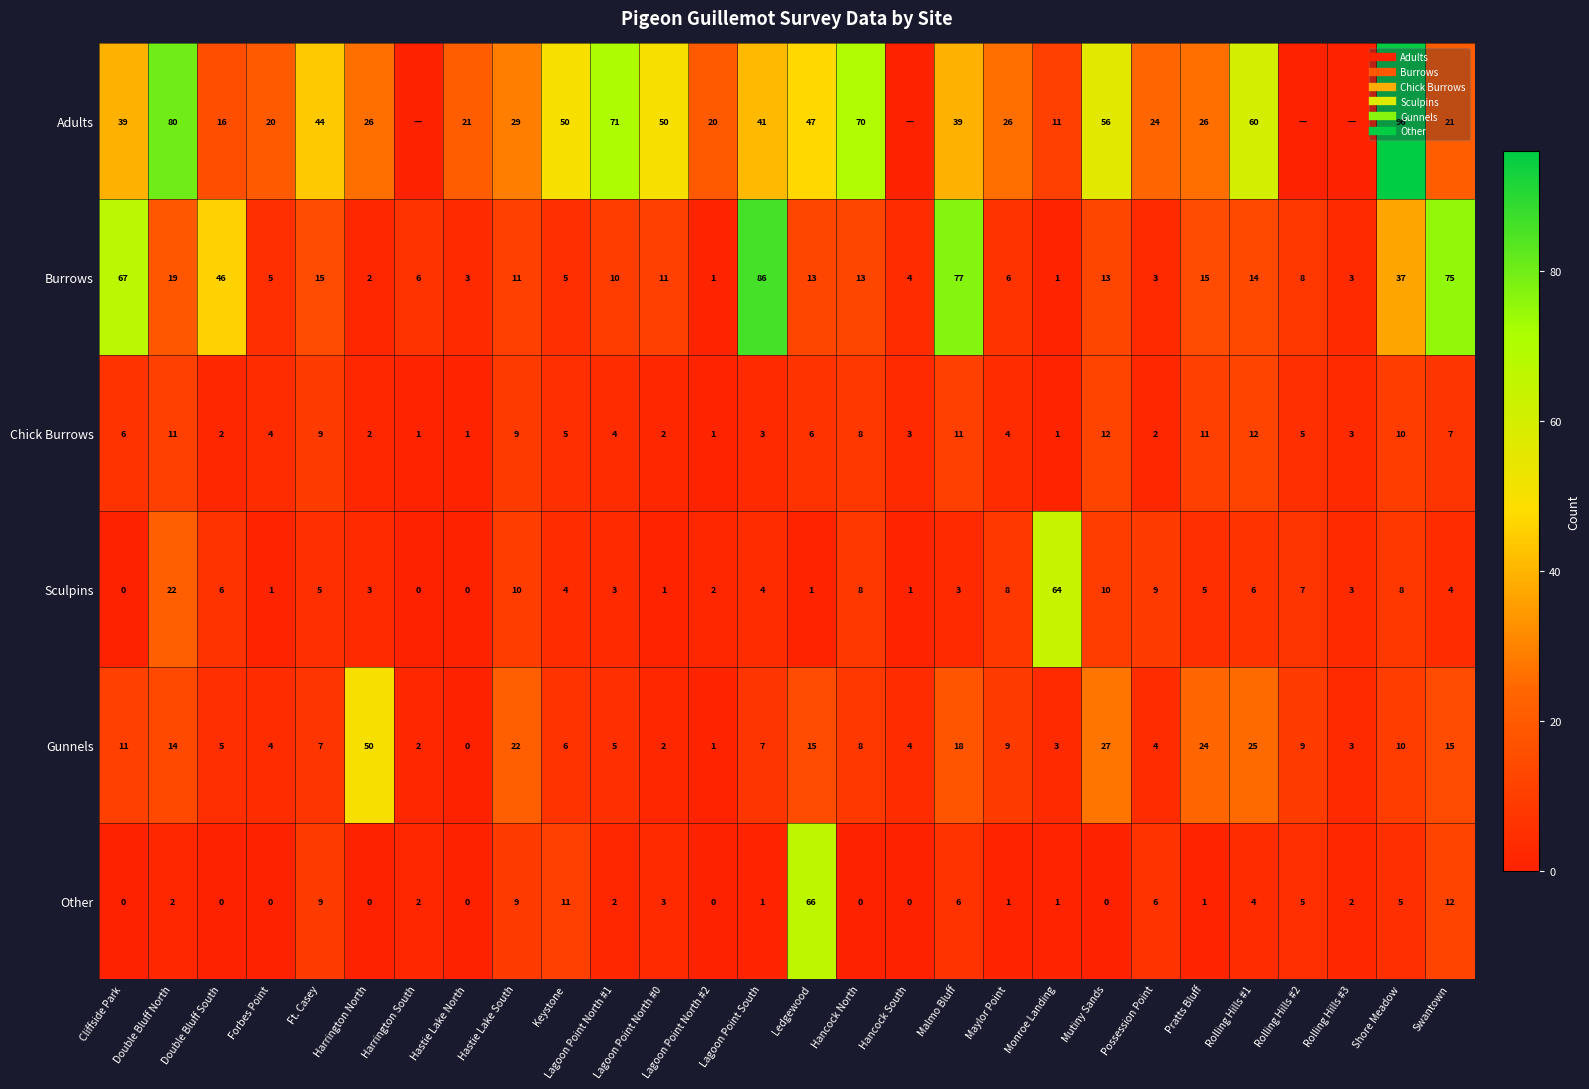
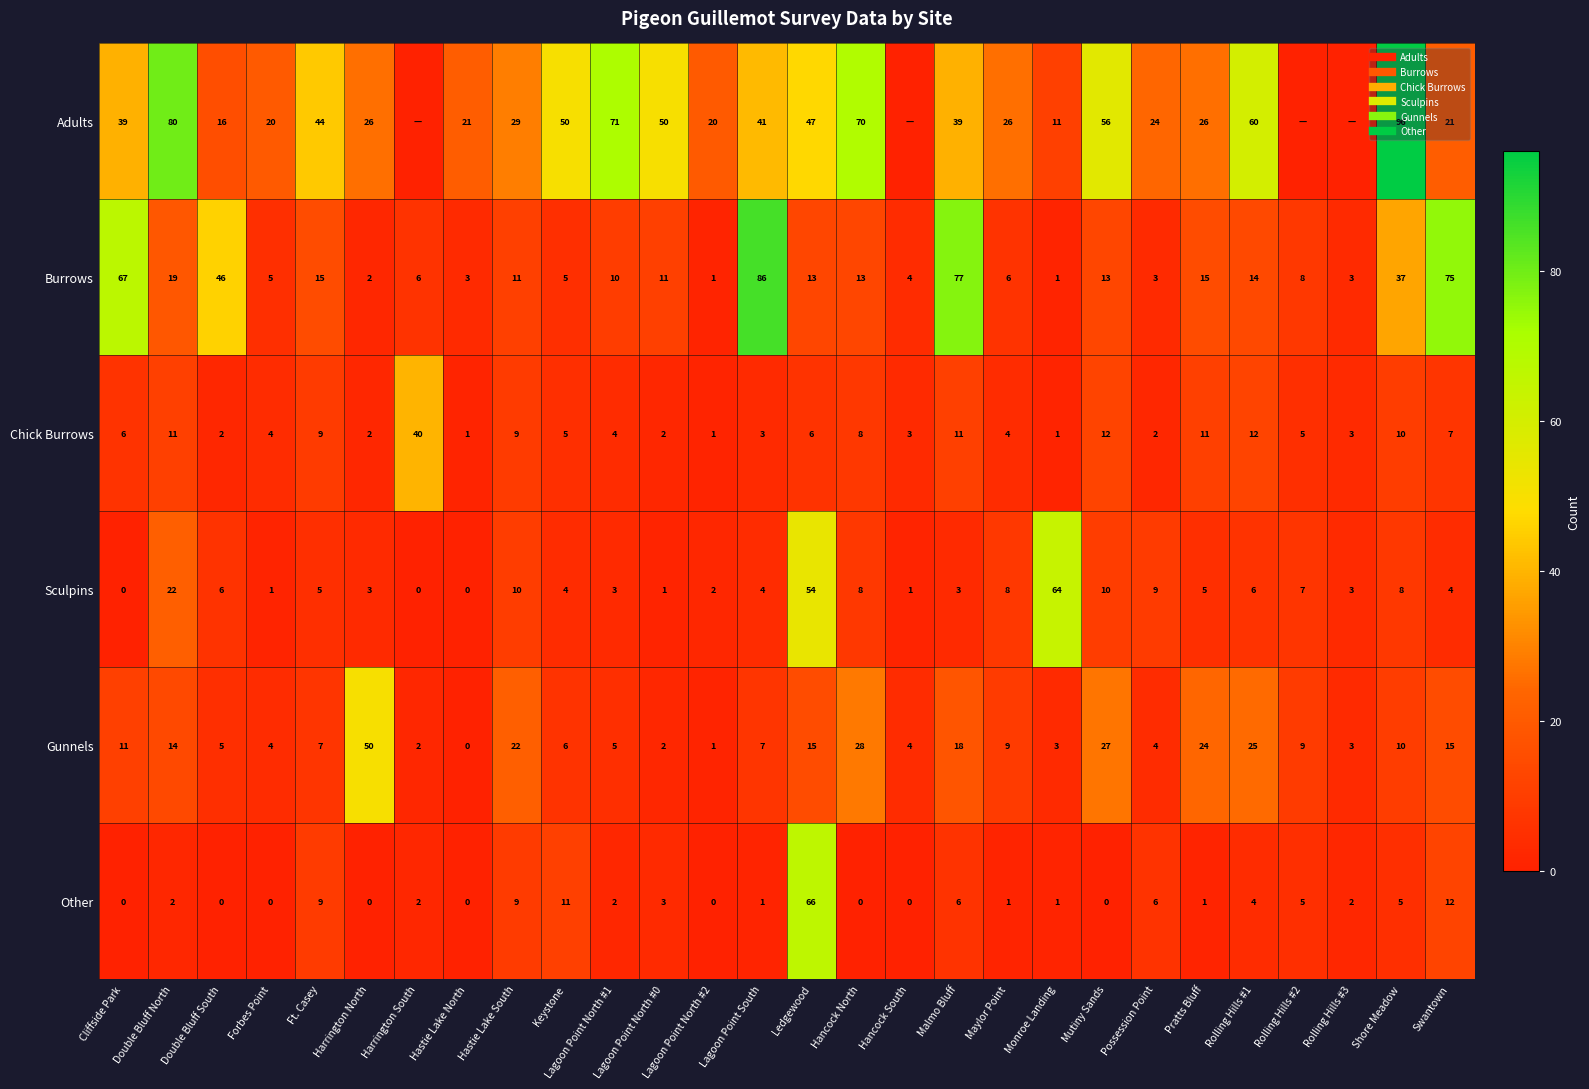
  {
    "Adults": {
      "Cliffside Park": 39,
      "Double Bluff North": 80,
      "Double Bluff South": 16,
      "Forbes Point": 20,
      "Ft. Casey": 44,
      "Harrington North": 26,
      "Hastie Lake North": 21,
      "Hastie Lake South": 29,
      "Keystone": 50,
      "Lagoon Point North #1": 71,
      "Lagoon Point North #0": 50,
      "Lagoon Point North #2": 20,
      "Lagoon Point South": 41,
      "Ledgewood": 47,
      "Hancock North": 70,
      "Malmo Bluff": 39,
      "Maylor Point": 26,
      "Monroe Landing": 11,
      "Mutiny Sands": 56,
      "Possession Point": 24,
      "Pratts Bluff": 26,
      "Rolling Hills #1": 60
    },
    "Burrows": {
      "Cliffside Park": 67,
      "Double Bluff North": 19,
      "Double Bluff South": 46,
      "Forbes Point": 5,
      "Ft. Casey": 15,
      "Harrington North": 2,
      "Harrington South": 6,
      "Hastie Lake North": 3,
      "Hastie Lake South": 11,
      "Keystone": 5,
      "Lagoon Point North #1": 10,
      "Lagoon Point North #0": 11,
      "Lagoon Point North #2": 1,
      "Lagoon Point South": 86,
      "Ledgewood": 13,
      "Hancock North": 13,
      "Hancock South": 4,
      "Malmo Bluff": 77,
      "Maylor Point": 6,
      "Monroe Landing": 1,
      "Mutiny Sands": 13,
      "Possession Point": 3,
      "Pratts Bluff": 15,
      "Rolling Hills #1": 14,
      "Rolling Hills #2": 8,
      "Rolling Hills #3": 3,
      "Shore Meadow": 37,
      "Swantown": 75
    },
    "Chick Burrows": {
      "Cliffside Park": 6,
      "Double Bluff North": 11,
      "Double Bluff South": 2,
      "Forbes Point": 4,
      "Ft. Casey": 9,
      "Harrington North": 2,
-     "Harrington South": 1,
+     "Harrington South": 40,
      "Hastie Lake North": 1,
      "Hastie Lake South": 9,
      "Keystone": 5,
      "Lagoon Point North #1": 4,
      "Lagoon Point North #0": 2,
      "Lagoon Point North #2": 1,
      "Lagoon Point South": 3,
      "Ledgewood": 6,
      "Hancock North": 8,
      "Hancock South": 3,
      "Malmo Bluff": 11,
      "Maylor Point": 4,
      "Monroe Landing": 1,
      "Mutiny Sands": 12,
      "Possession Point": 2,
      "Pratts Bluff": 11,
      "Rolling Hills #1": 12,
      "Rolling Hills #2": 5,
      "Rolling Hills #3": 3,
      "Shore Meadow": 10,
      "Swantown": 7
    },
    "Sculpins": {
      "Cliffside Park": 0,
      "Double Bluff North": 22,
      "Double Bluff South": 6,
      "Forbes Point": 1,
      "Ft. Casey": 5,
      "Harrington North": 3,
      "Harrington South": 0,
      "Hastie Lake North": 0,
      "Hastie Lake South": 10,
      "Keystone": 4,
      "Lagoon Point North #1": 3,
      "Lagoon Point North #0": 1,
      "Lagoon Point North #2": 2,
      "Lagoon Point South": 4,
-     "Ledgewood": 1,
+     "Ledgewood": 54,
      "Hancock North": 8,
      "Hancock South": 1,
      "Malmo Bluff": 3,
      "Maylor Point": 8,
      "Monroe Landing": 64,
      "Mutiny Sands": 10,
      "Possession Point": 9,
      "Pratts Bluff": 5,
      "Rolling Hills #1": 6,
      "Rolling Hills #2": 7,
      "Rolling Hills #3": 3,
      "Shore Meadow": 8,
      "Swantown": 4
    },
    "Gunnels": {
      "Cliffside Park": 11,
      "Double Bluff North": 14,
      "Double Bluff South": 5,
      "Forbes Point": 4,
      "Ft. Casey": 7,
      "Harrington North": 50,
      "Harrington South": 2,
      "Hastie Lake North": 0,
      "Hastie Lake South": 22,
      "Keystone": 6,
      "Lagoon Point North #1": 5,
      "Lagoon Point North #0": 2,
      "Lagoon Point North #2": 1,
      "Lagoon Point South": 7,
      "Ledgewood": 15,
-     "Hancock North": 8,
+     "Hancock North": 28,
      "Hancock South": 4,
      "Malmo Bluff": 18,
      "Maylor Point": 9,
      "Monroe Landing": 3,
      "Mutiny Sands": 27,
      "Possession Point": 4,
      "Pratts Bluff": 24,
      "Rolling Hills #1": 25,
      "Rolling Hills #2": 9,
      "Rolling Hills #3": 3,
      "Shore Meadow": 10,
      "Swantown": 15
    },
    "Other": {
      "Cliffside Park": 0,
      "Double Bluff North": 2,
      "Double Bluff South": 0,
      "Forbes Point": 0,
      "Ft. Casey": 9,
      "Harrington North": 0,
      "Harrington South": 2,
      "Hastie Lake North": 0,
      "Hastie Lake South": 9,
      "Keystone": 11,
      "Lagoon Point North #1": 2,
      "Lagoon Point North #0": 3,
      "Lagoon Point North #2": 0,
      "Lagoon Point South": 1,
      "Ledgewood": 66,
      "Hancock North": 0,
      "Hancock South": 0,
      "Malmo Bluff": 6,
      "Maylor Point": 1,
      "Monroe Landing": 1,
      "Mutiny Sands": 0,
      "Possession Point": 6,
      "Pratts Bluff": 1,
      "Rolling Hills #1": 4,
      "Rolling Hills #2": 5,
      "Rolling Hills #3": 2,
      "Shore Meadow": 5,
      "Swantown": 12
    }
  }
